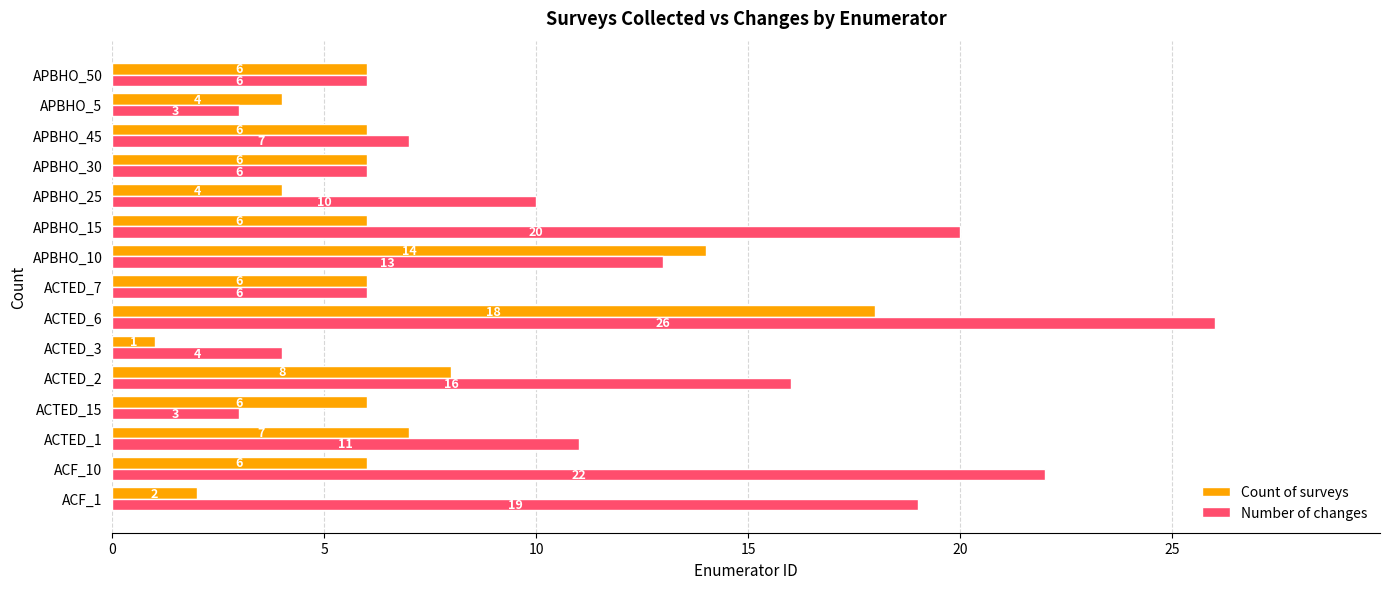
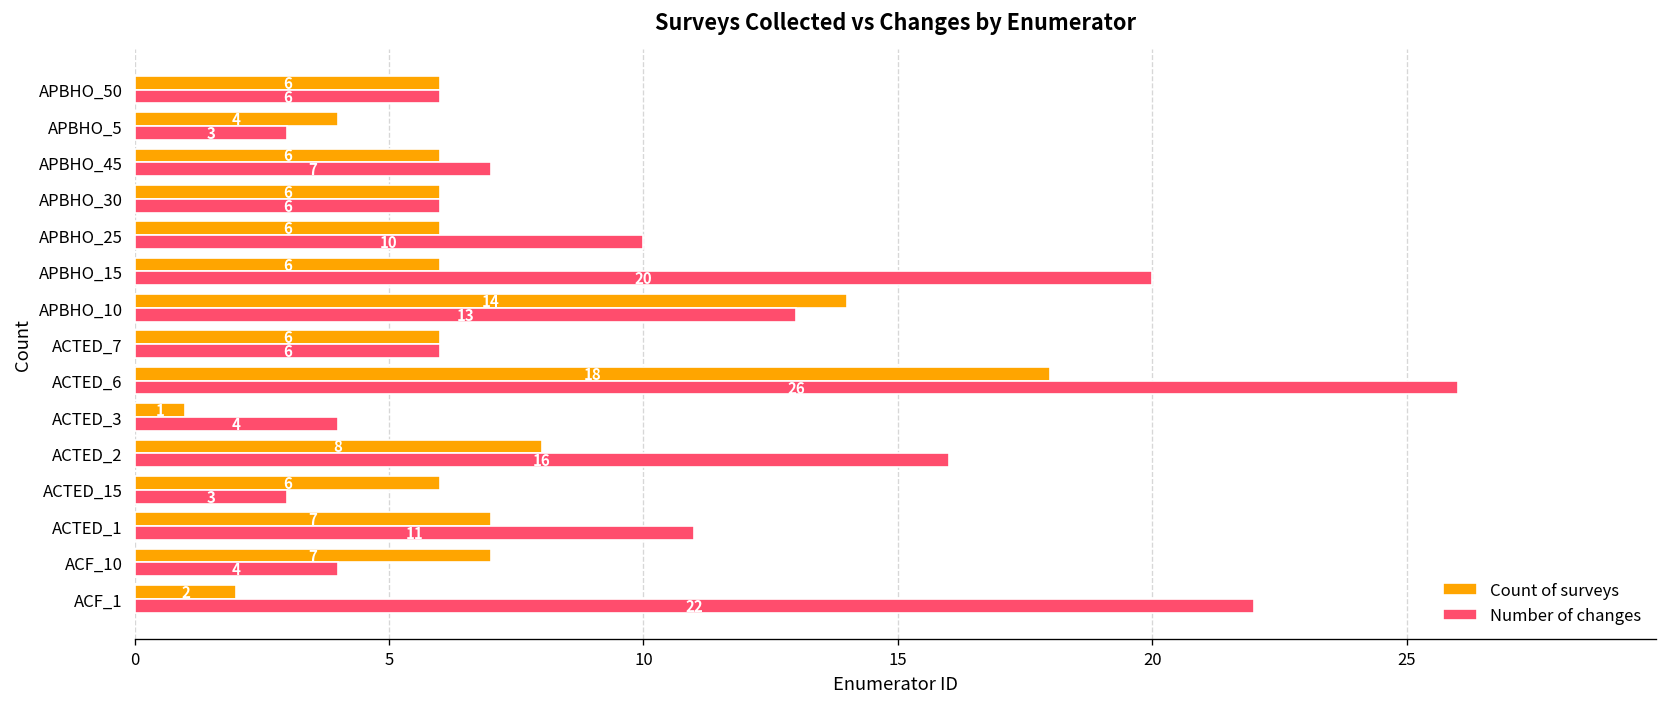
  {
    "Count of surveys": {
      "APBHO_50": 6,
      "APBHO_5": 4,
      "APBHO_45": 6,
      "APBHO_30": 6,
-     "APBHO_25": 4,
+     "APBHO_25": 6,
      "APBHO_15": 6,
      "APBHO_10": 14,
      "ACTED_7": 6,
      "ACTED_6": 18,
      "ACTED_3": 1,
      "ACTED_2": 8,
      "ACTED_15": 6,
      "ACTED_1": 7,
-     "ACF_10": 6,
+     "ACF_10": 7,
      "ACF_1": 2
    },
    "Number of changes": {
      "APBHO_50": 6,
      "APBHO_5": 3,
      "APBHO_45": 7,
      "APBHO_30": 6,
      "APBHO_25": 10,
      "APBHO_15": 20,
      "APBHO_10": 13,
      "ACTED_7": 6,
      "ACTED_6": 26,
      "ACTED_3": 4,
      "ACTED_2": 16,
      "ACTED_15": 3,
      "ACTED_1": 11,
-     "ACF_10": 22,
-     "ACF_1": 19
+     "ACF_10": 4,
+     "ACF_1": 22
    }
  }
